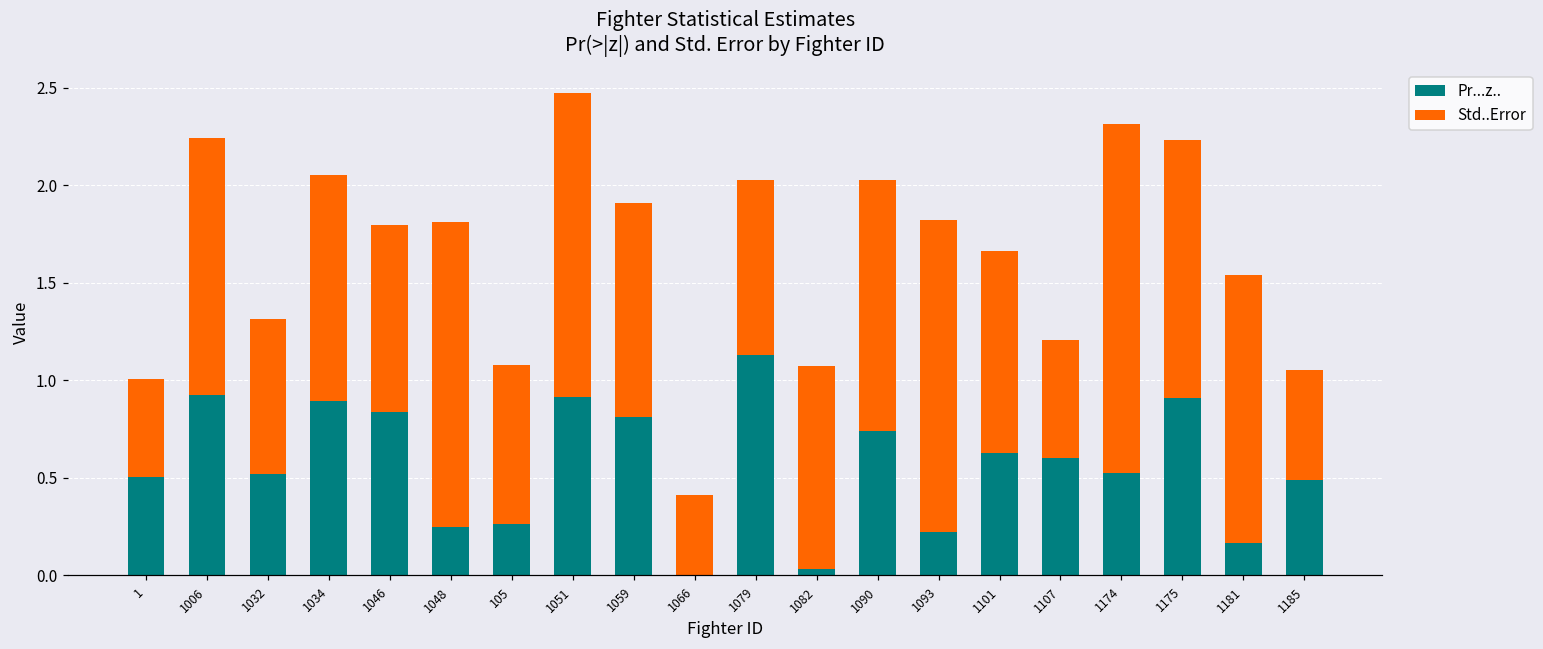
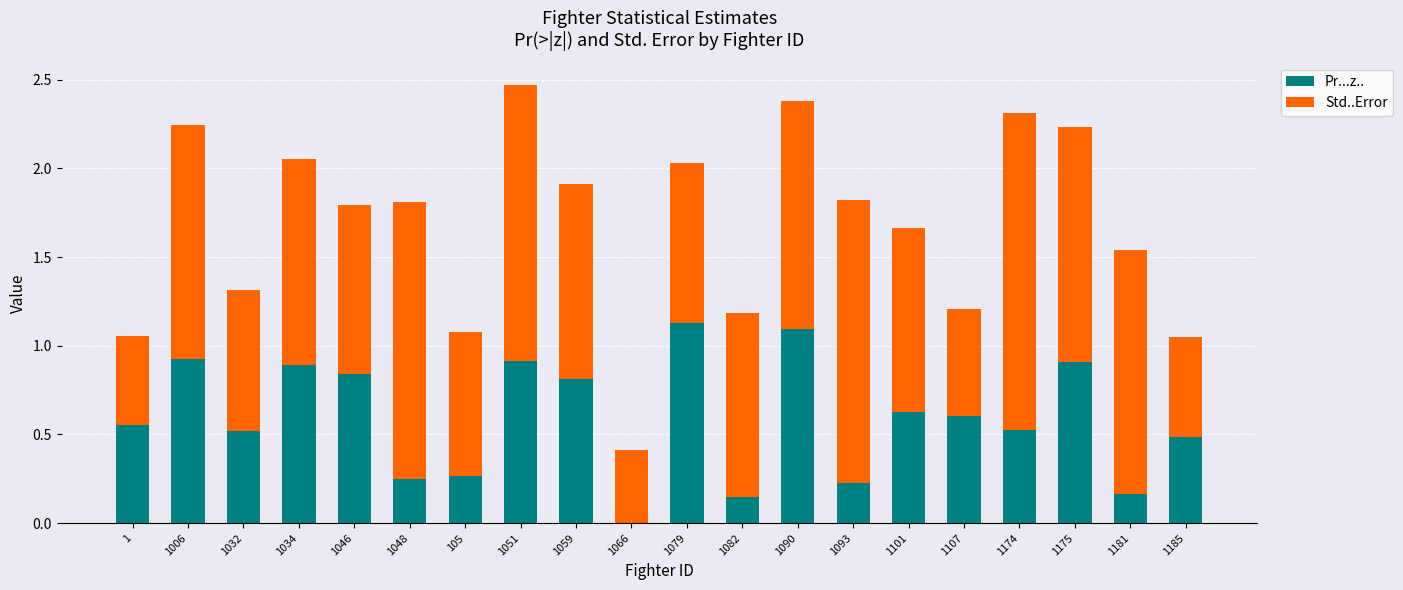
  {
    "Pr...z..": {
-     "1": 0.50,
+     "1": 0.55,
      "1006": 0.92,
      "1032": 0.52,
      "1034": 0.89,
      "1046": 0.84,
      "1048": 0.25,
      "105": 0.26,
      "1051": 0.92,
      "1059": 0.81,
      "1079": 1.13,
-     "1082": 0.03,
-     "1090": 0.74,
+     "1082": 0.15,
+     "1090": 1.09,
      "1093": 0.23,
      "1101": 0.63,
      "1107": 0.60,
      "1174": 0.52,
      "1175": 0.91,
      "1181": 0.17,
      "1185": 0.49
    },
    "Std..Error": {
      "1": 0.50,
      "1006": 1.32,
      "1032": 0.80,
      "1034": 1.16,
      "1046": 0.95,
      "1048": 1.56,
      "105": 0.81,
      "1051": 1.56,
      "1059": 1.10,
      "1066": 0.41,
      "1079": 0.90,
      "1082": 1.04,
      "1090": 1.29,
      "1093": 1.60,
      "1101": 1.04,
      "1107": 0.61,
      "1174": 1.79,
      "1175": 1.32,
      "1181": 1.38,
      "1185": 0.56
    }
  }
